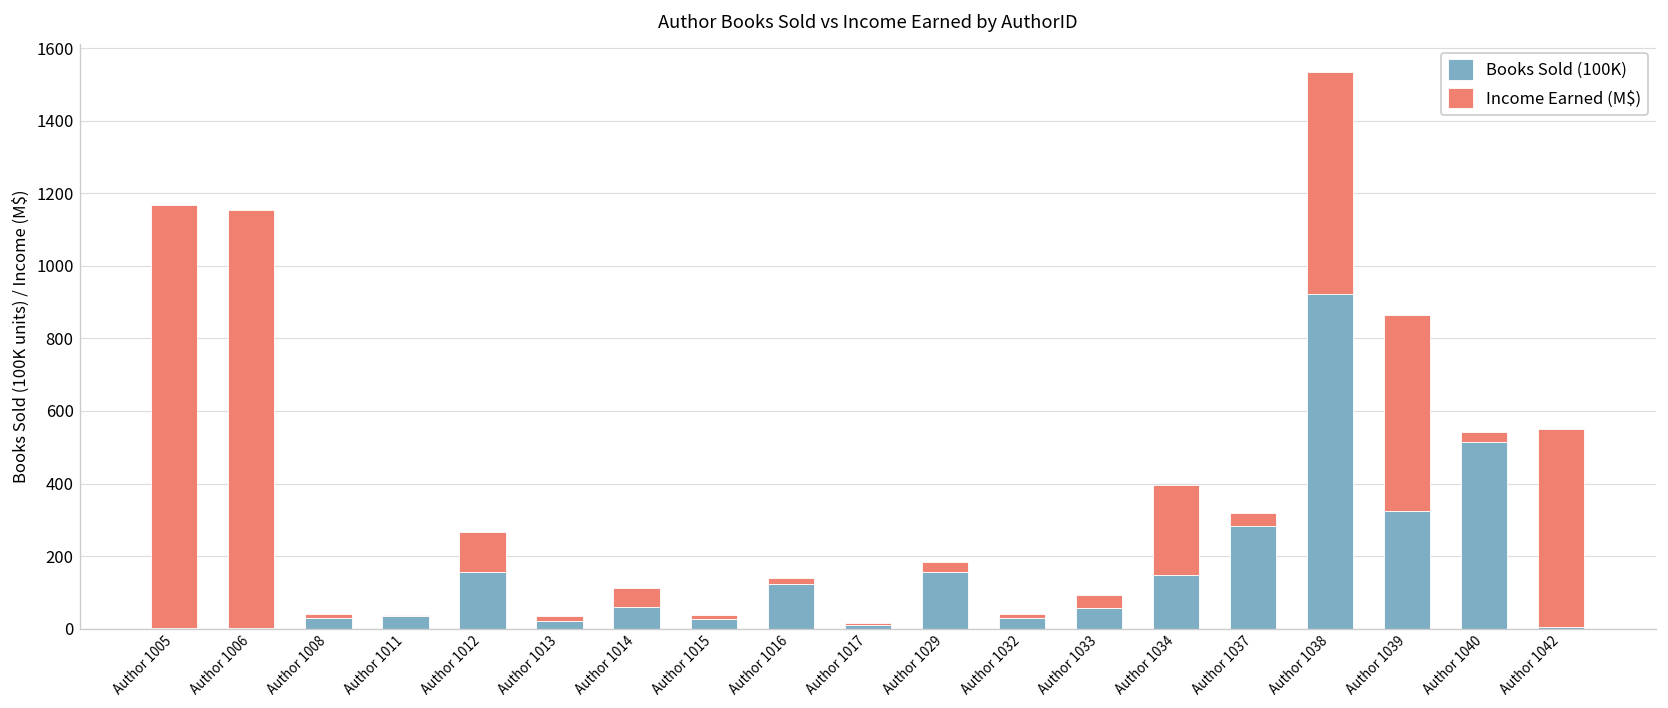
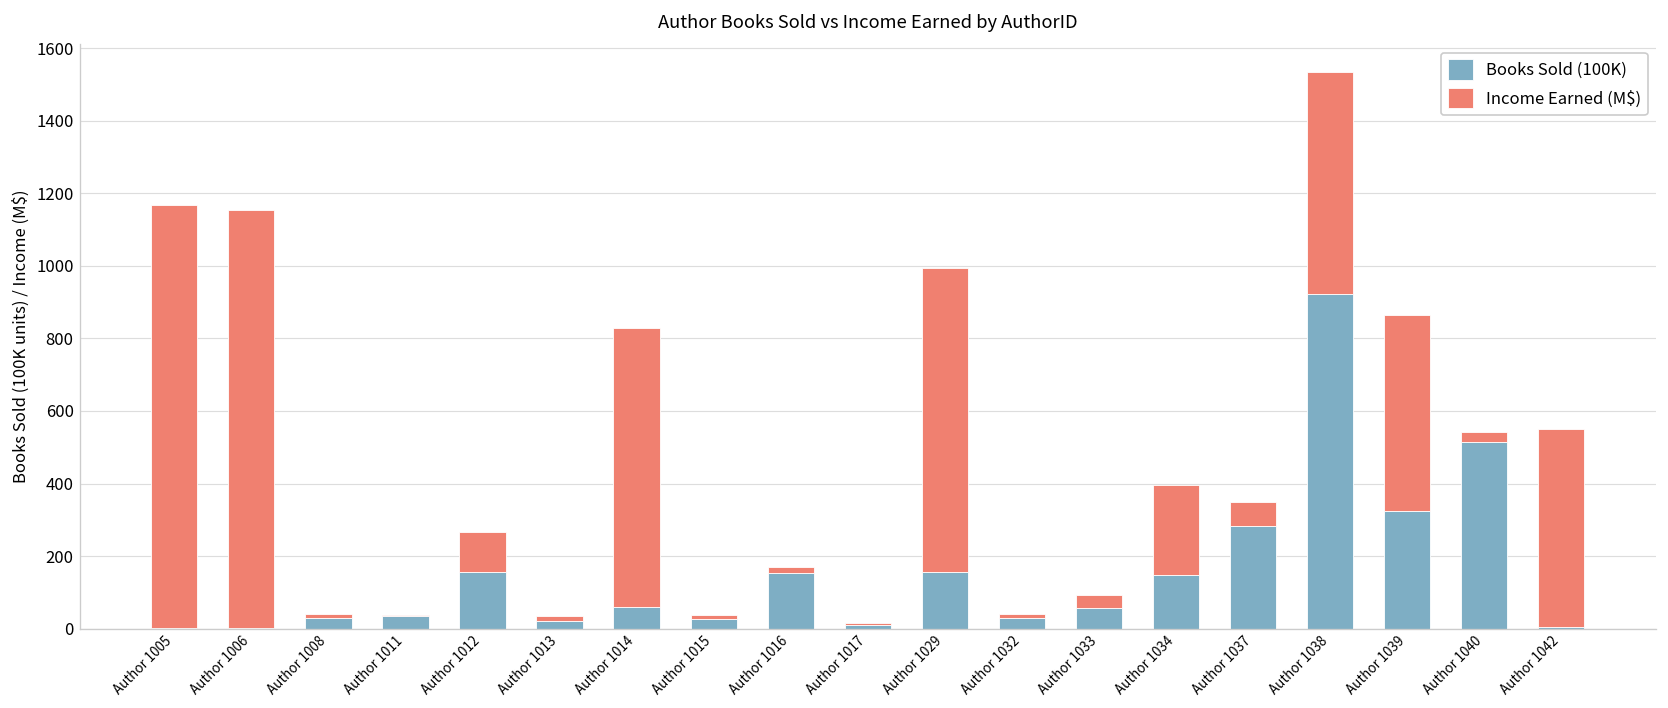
  {
    "Books Sold (100K)": {
      "Author 1008": 30,
      "Author 1011": 40,
      "Author 1012": 160,
      "Author 1013": 20,
      "Author 1014": 60,
      "Author 1015": 30,
-     "Author 1016": 120,
+     "Author 1016": 150,
      "Author 1017": 10,
      "Author 1029": 150,
      "Author 1032": 30,
      "Author 1033": 60,
      "Author 1034": 150,
      "Author 1037": 280,
      "Author 1038": 920,
      "Author 1039": 320,
      "Author 1040": 520
    },
    "Income Earned (M$)": {
      "Author 1005": 1170,
      "Author 1006": 1150,
      "Author 1008": 10,
      "Author 1012": 110,
      "Author 1013": 10,
-     "Author 1014": 50,
+     "Author 1014": 770,
      "Author 1015": 10,
      "Author 1016": 20,
-     "Author 1029": 30,
+     "Author 1029": 840,
      "Author 1032": 10,
      "Author 1033": 30,
      "Author 1034": 250,
-     "Author 1037": 40,
+     "Author 1037": 70,
      "Author 1038": 610,
      "Author 1039": 540,
      "Author 1040": 30,
      "Author 1042": 550
    }
  }
